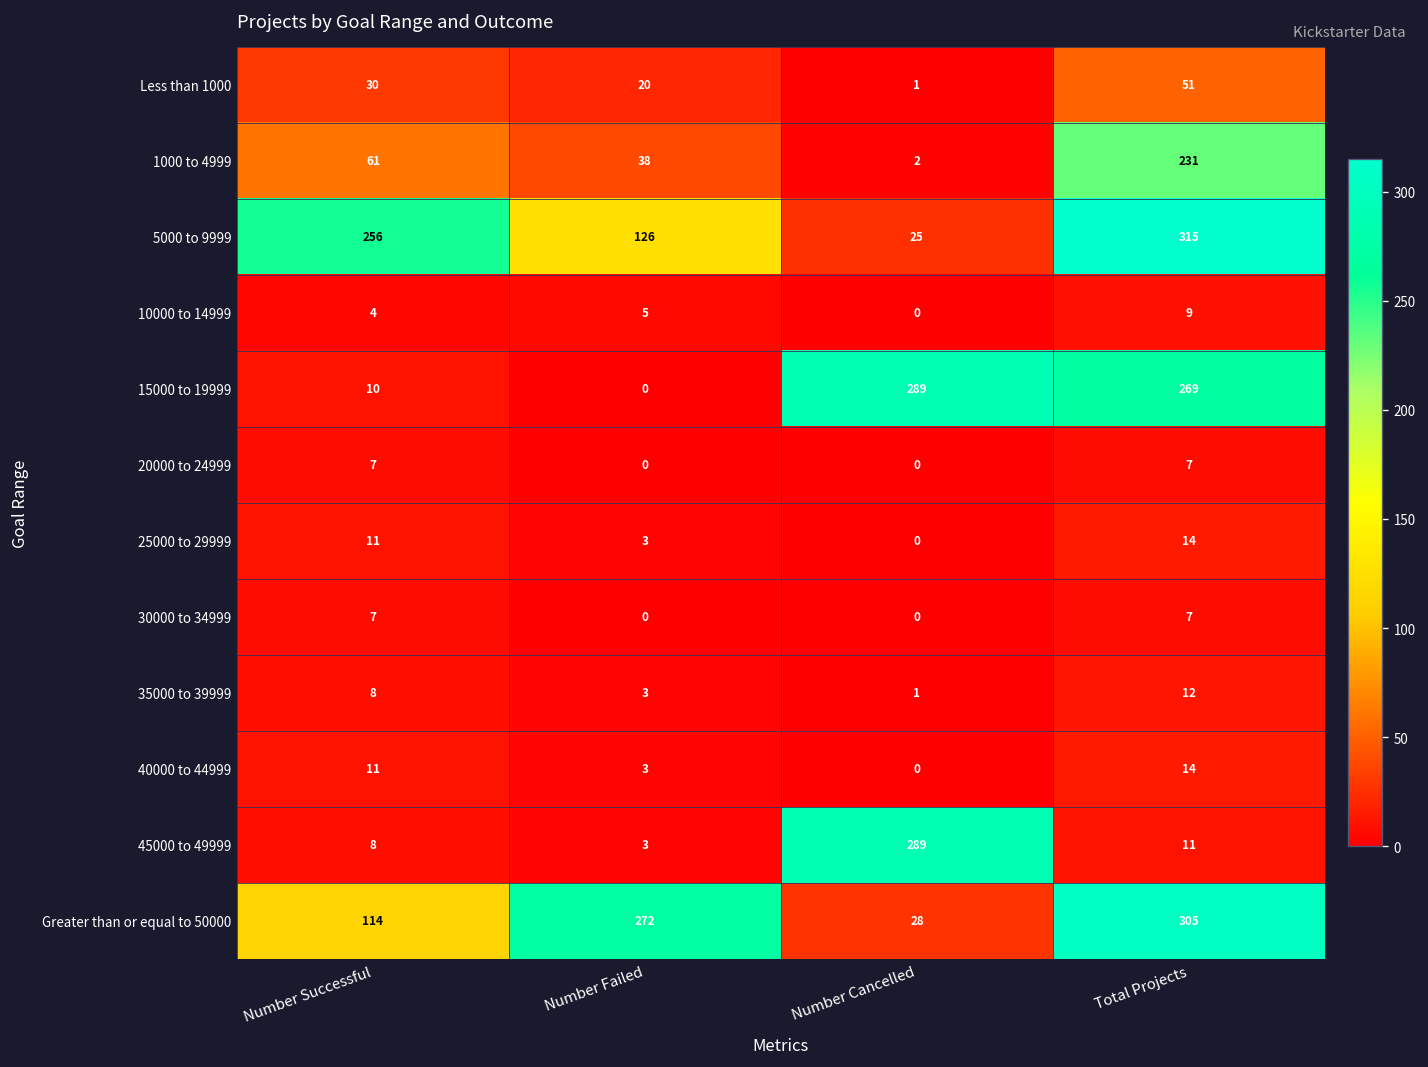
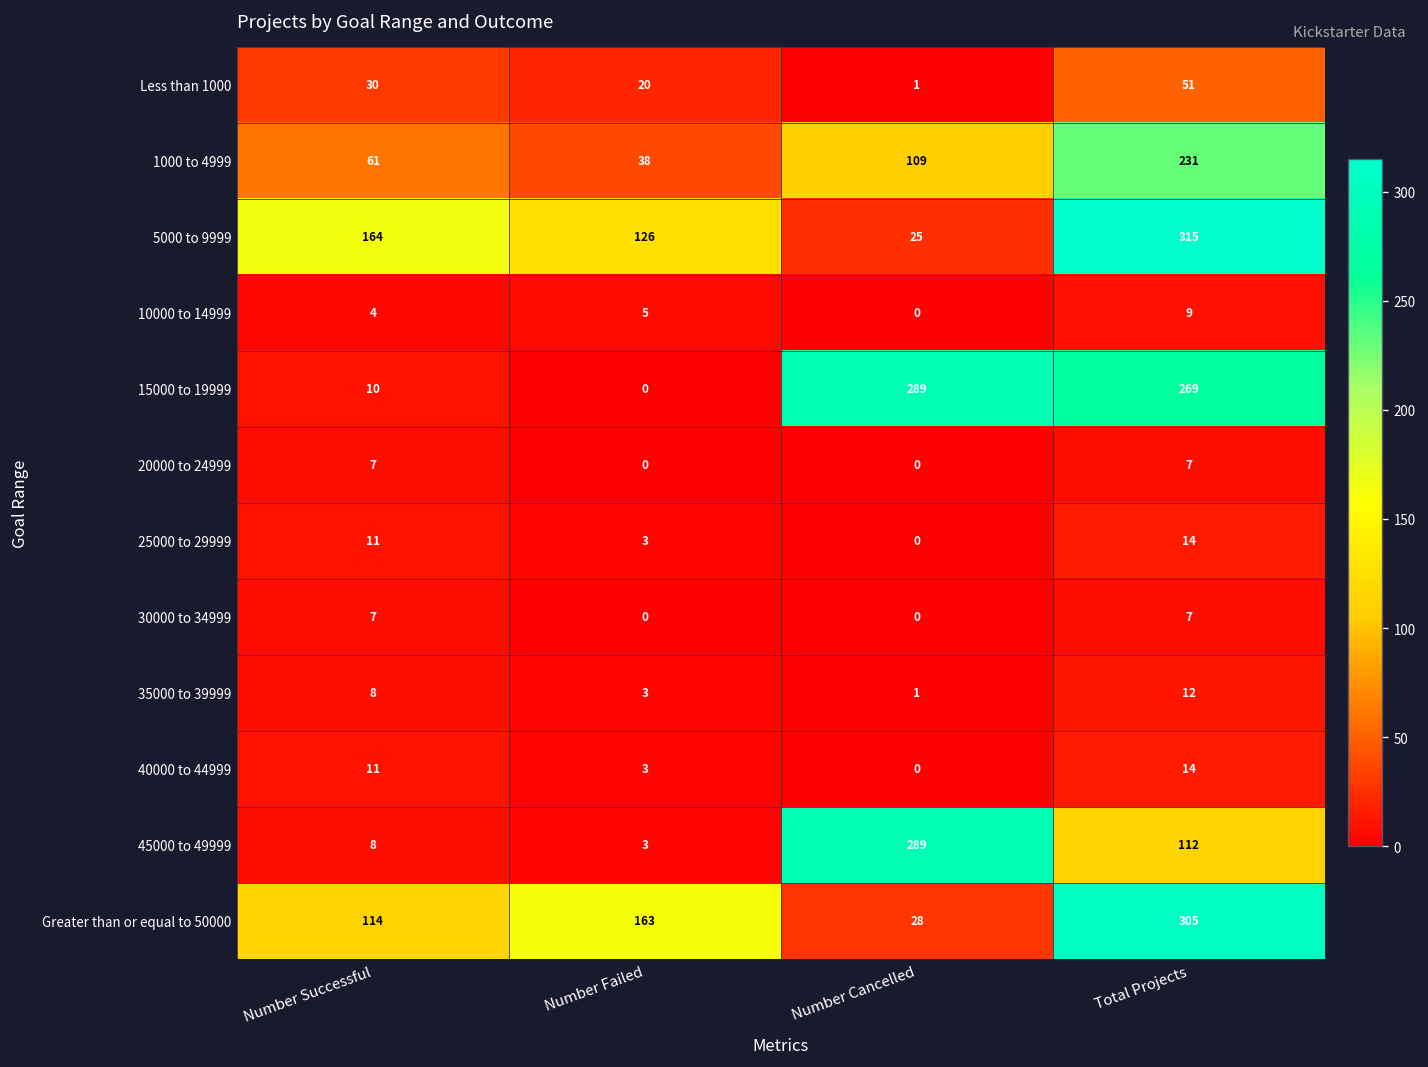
  {
    "Less than 1000": {
      "Number Successful": 30,
      "Number Failed": 20,
      "Number Cancelled": 1,
      "Total Projects": 51
    },
    "1000 to 4999": {
      "Number Successful": 61,
      "Number Failed": 38,
-     "Number Cancelled": 2,
+     "Number Cancelled": 109,
      "Total Projects": 231
    },
    "5000 to 9999": {
-     "Number Successful": 256,
+     "Number Successful": 164,
      "Number Failed": 126,
      "Number Cancelled": 25,
      "Total Projects": 315
    },
    "10000 to 14999": {
      "Number Successful": 4,
      "Number Failed": 5,
      "Number Cancelled": 0,
      "Total Projects": 9
    },
    "15000 to 19999": {
      "Number Successful": 10,
      "Number Failed": 0,
      "Number Cancelled": 289,
      "Total Projects": 269
    },
    "20000 to 24999": {
      "Number Successful": 7,
      "Number Failed": 0,
      "Number Cancelled": 0,
      "Total Projects": 7
    },
    "25000 to 29999": {
      "Number Successful": 11,
      "Number Failed": 3,
      "Number Cancelled": 0,
      "Total Projects": 14
    },
    "30000 to 34999": {
      "Number Successful": 7,
      "Number Failed": 0,
      "Number Cancelled": 0,
      "Total Projects": 7
    },
    "35000 to 39999": {
      "Number Successful": 8,
      "Number Failed": 3,
      "Number Cancelled": 1,
      "Total Projects": 12
    },
    "40000 to 44999": {
      "Number Successful": 11,
      "Number Failed": 3,
      "Number Cancelled": 0,
      "Total Projects": 14
    },
    "45000 to 49999": {
      "Number Successful": 8,
      "Number Failed": 3,
      "Number Cancelled": 289,
-     "Total Projects": 11
+     "Total Projects": 112
    },
    "Greater than or equal to 50000": {
      "Number Successful": 114,
-     "Number Failed": 272,
+     "Number Failed": 163,
      "Number Cancelled": 28,
      "Total Projects": 305
    }
  }
